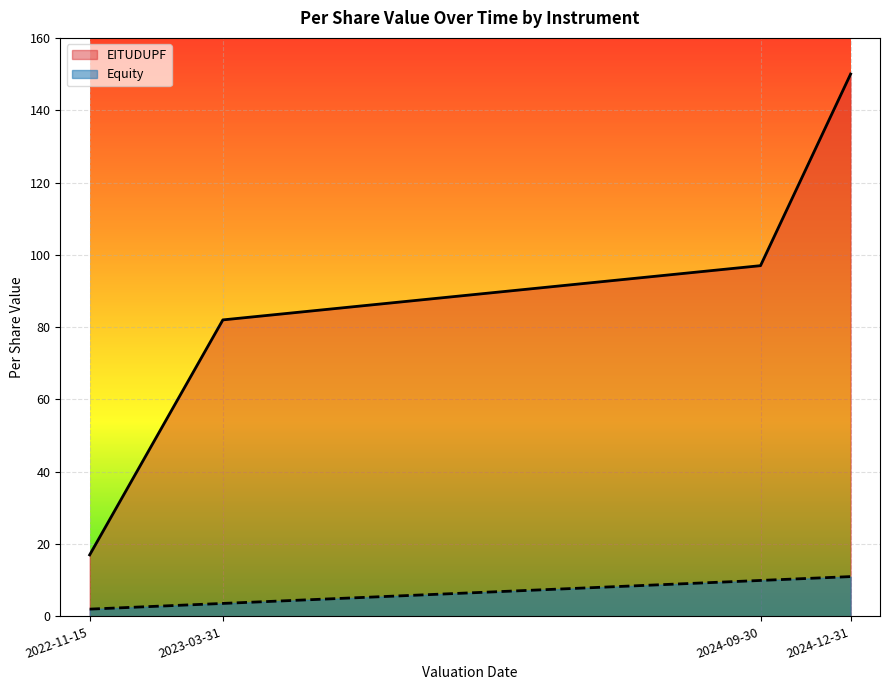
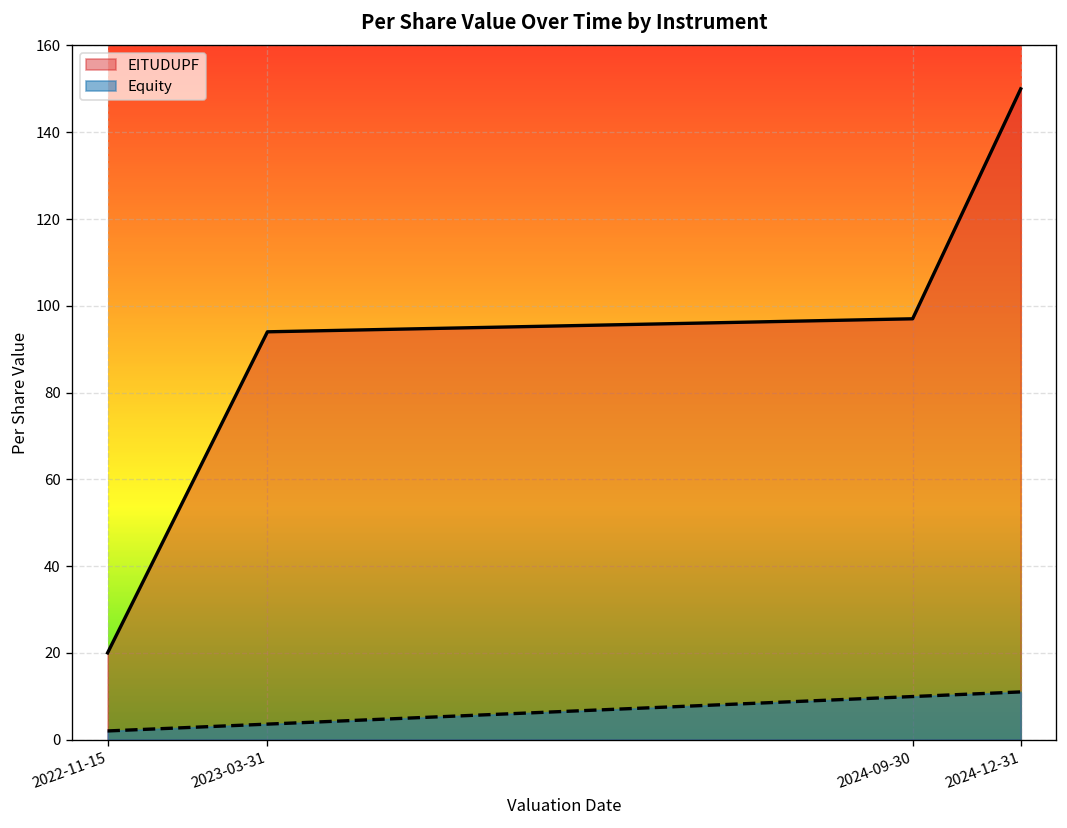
  {
    "EITUDUPF": {
-     "2022-11-15": 17,
-     "2023-03-31": 82,
+     "2022-11-15": 20,
+     "2023-03-31": 94,
      "2024-09-30": 97,
      "2024-12-31": 150
    },
    "Equity": {
      "2022-11-15": 2,
      "2024-12-31": 11
    }
  }
